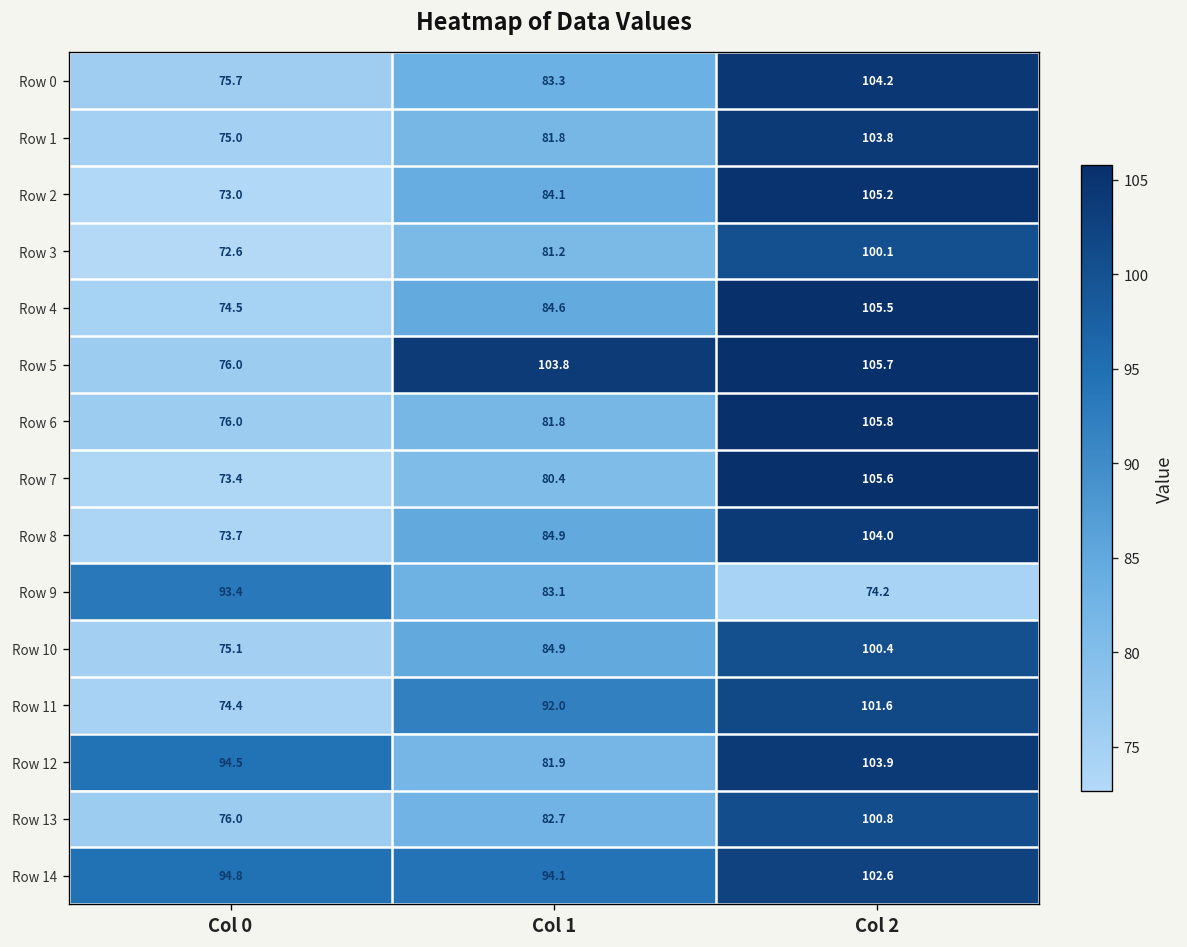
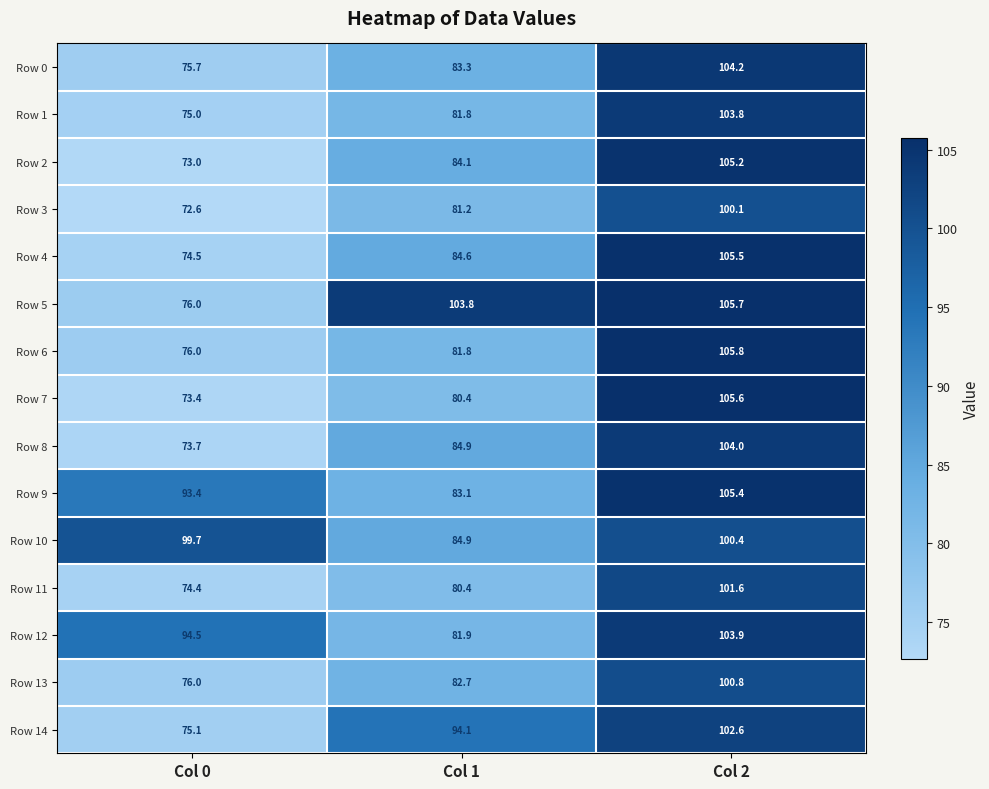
  {
    "Row 0": {
      "Col 0": 75.7,
      "Col 1": 83.3,
      "Col 2": 104.2
    },
    "Row 1": {
      "Col 0": 75.0,
      "Col 1": 81.8,
      "Col 2": 103.8
    },
    "Row 2": {
      "Col 0": 73.0,
      "Col 1": 84.1,
      "Col 2": 105.2
    },
    "Row 3": {
      "Col 0": 72.6,
      "Col 1": 81.2,
      "Col 2": 100.1
    },
    "Row 4": {
      "Col 0": 74.5,
      "Col 1": 84.6,
      "Col 2": 105.5
    },
    "Row 5": {
      "Col 0": 76.0,
      "Col 1": 103.8,
      "Col 2": 105.7
    },
    "Row 6": {
      "Col 0": 76.0,
      "Col 1": 81.8,
      "Col 2": 105.8
    },
    "Row 7": {
      "Col 0": 73.4,
      "Col 1": 80.4,
      "Col 2": 105.6
    },
    "Row 8": {
      "Col 0": 73.7,
      "Col 1": 84.9,
      "Col 2": 104.0
    },
    "Row 9": {
      "Col 0": 93.4,
      "Col 1": 83.1,
-     "Col 2": 74.2
+     "Col 2": 105.4
    },
    "Row 10": {
-     "Col 0": 75.1,
+     "Col 0": 99.7,
      "Col 1": 84.9,
      "Col 2": 100.4
    },
    "Row 11": {
      "Col 0": 74.4,
-     "Col 1": 92.0,
+     "Col 1": 80.4,
      "Col 2": 101.6
    },
    "Row 12": {
      "Col 0": 94.5,
      "Col 1": 81.9,
      "Col 2": 103.9
    },
    "Row 13": {
      "Col 0": 76.0,
      "Col 1": 82.7,
      "Col 2": 100.8
    },
    "Row 14": {
-     "Col 0": 94.8,
+     "Col 0": 75.1,
      "Col 1": 94.1,
      "Col 2": 102.6
    }
  }
